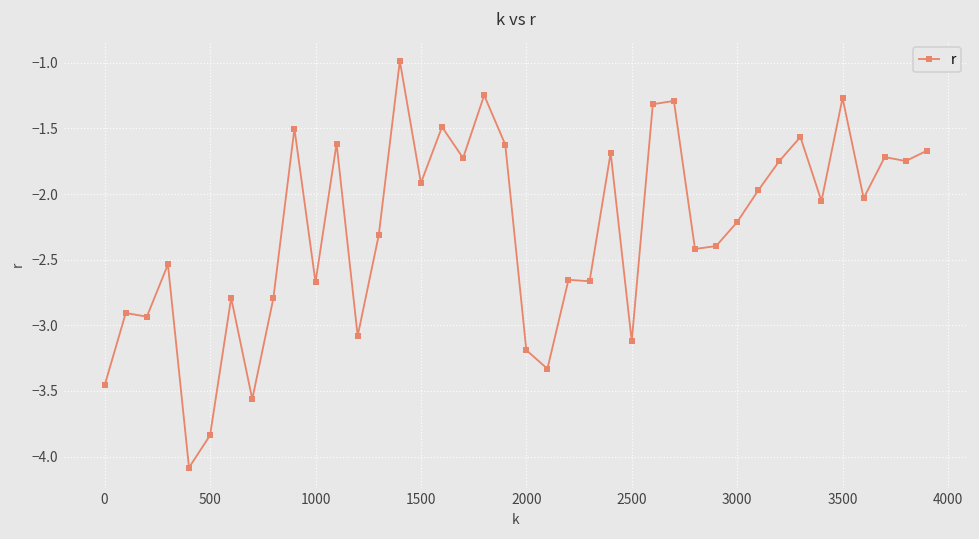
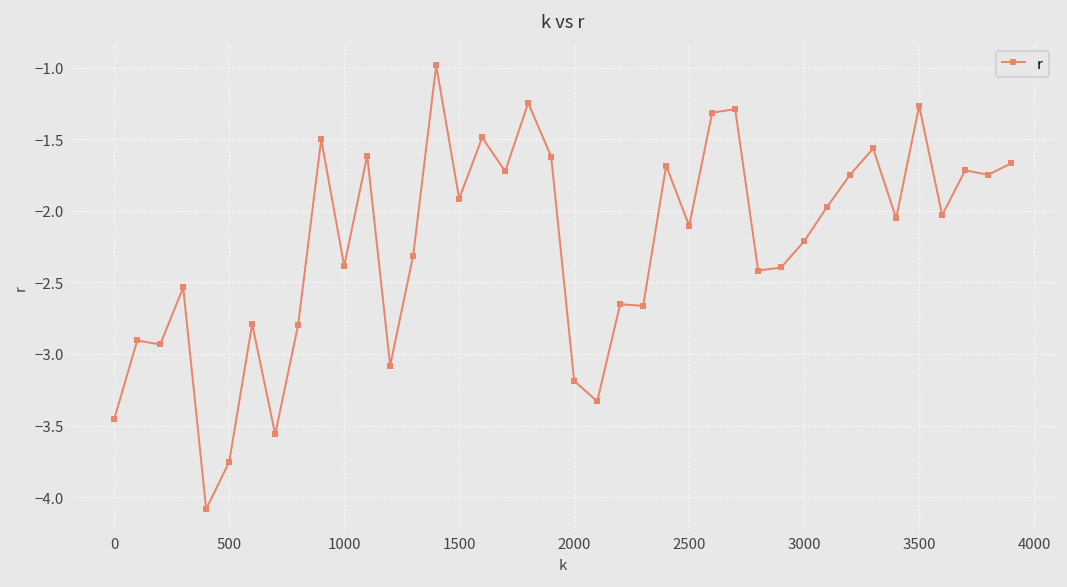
  {
    "0": -3.46,
-   "500": -3.84,
-   "1000": -2.67,
+   "500": -3.75,
+   "1000": -2.38,
    "1500": -1.92,
    "2000": -3.19,
-   "2500": -3.12,
+   "2500": -2.10,
    "3000": -2.21,
    "3500": -1.27
  }
